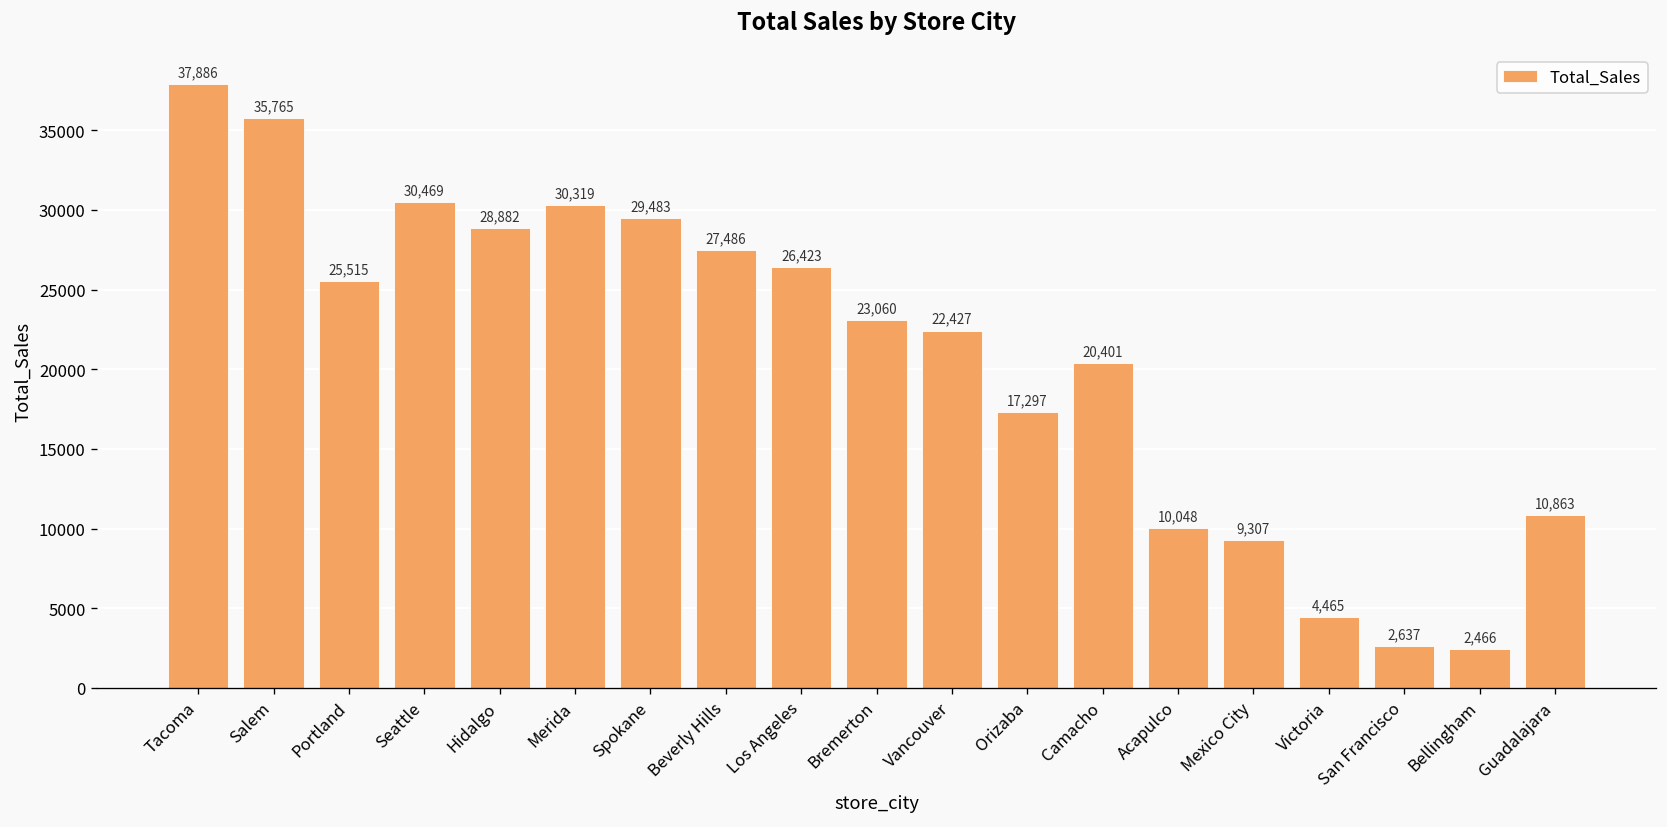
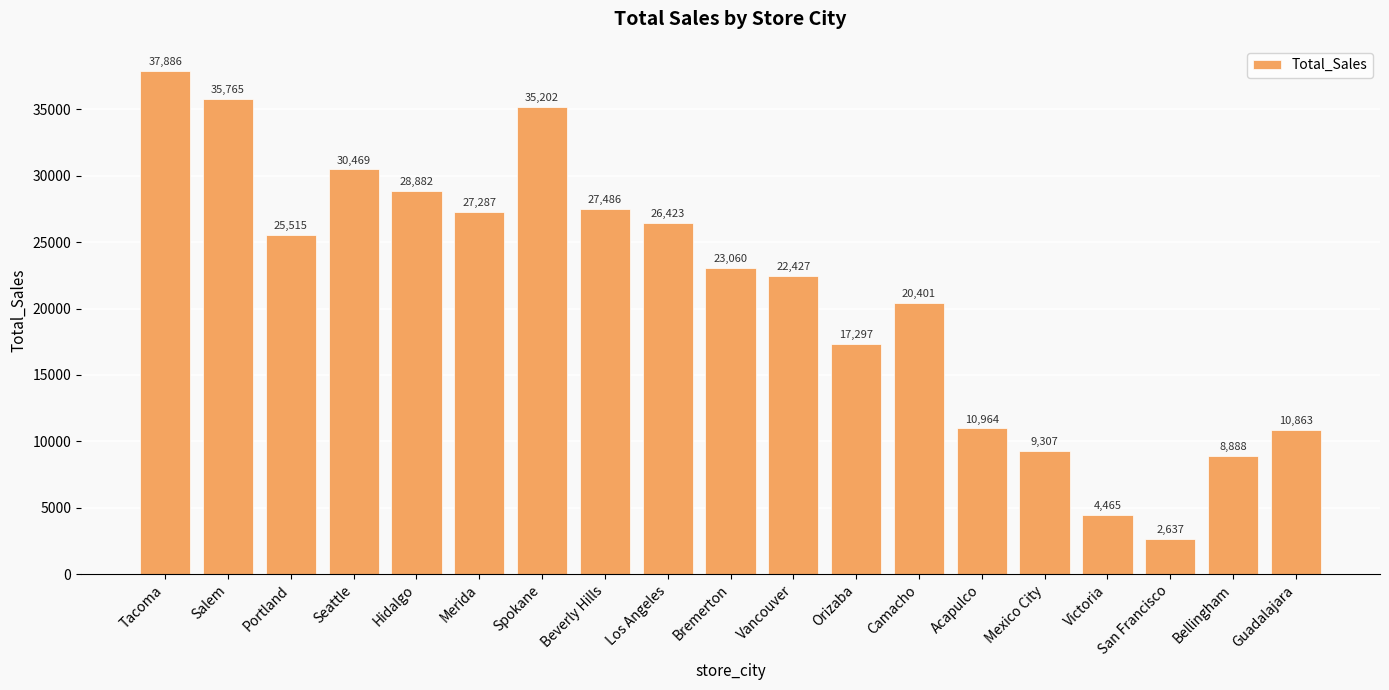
  {
    "Tacoma": "37,886",
    "Salem": "35,765",
    "Portland": "25,515",
    "Seattle": "30,469",
    "Hidalgo": "28,882",
-   "Merida": "30,319",
-   "Spokane": "29,483",
+   "Merida": "27,287",
+   "Spokane": "35,202",
    "Beverly Hills": "27,486",
    "Los Angeles": "26,423",
    "Bremerton": "23,060",
    "Vancouver": "22,427",
    "Orizaba": "17,297",
    "Camacho": "20,401",
-   "Acapulco": "10,048",
+   "Acapulco": "10,964",
    "Mexico City": "9,307",
    "Victoria": "4,465",
    "San Francisco": "2,637",
-   "Bellingham": "2,466",
+   "Bellingham": "8,888",
    "Guadalajara": "10,863"
  }
